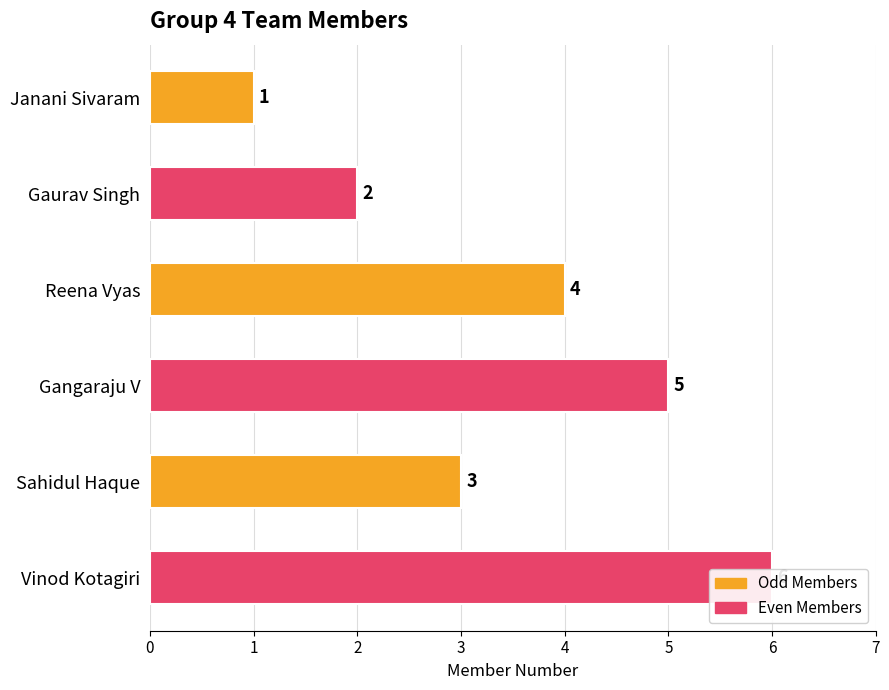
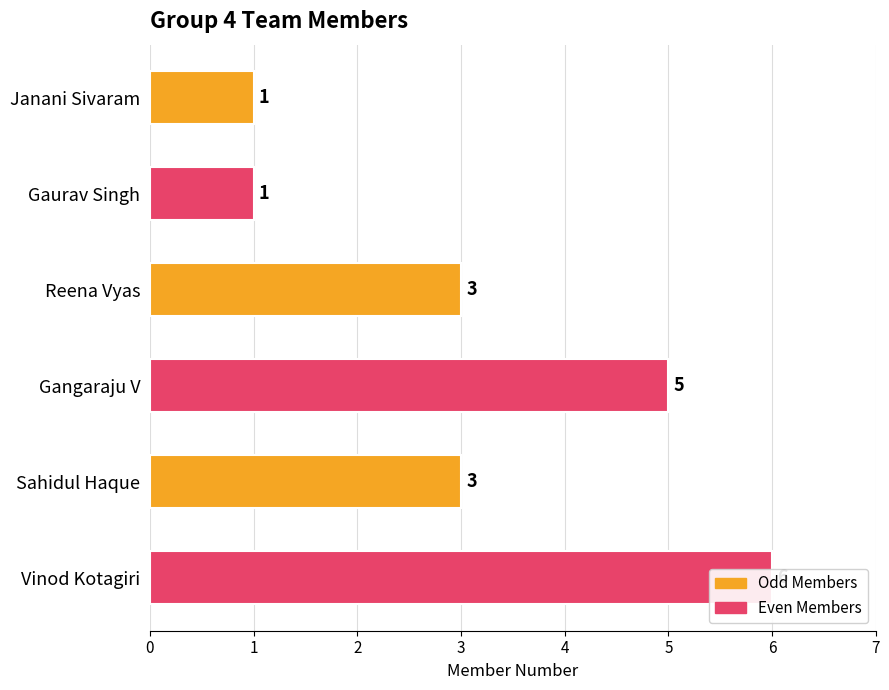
  {
    "Janani Sivaram": 1,
-   "Gaurav Singh": 2,
-   "Reena Vyas": 4,
+   "Gaurav Singh": 1,
+   "Reena Vyas": 3,
    "Gangaraju V": 5,
    "Sahidul Haque": 3
  }
